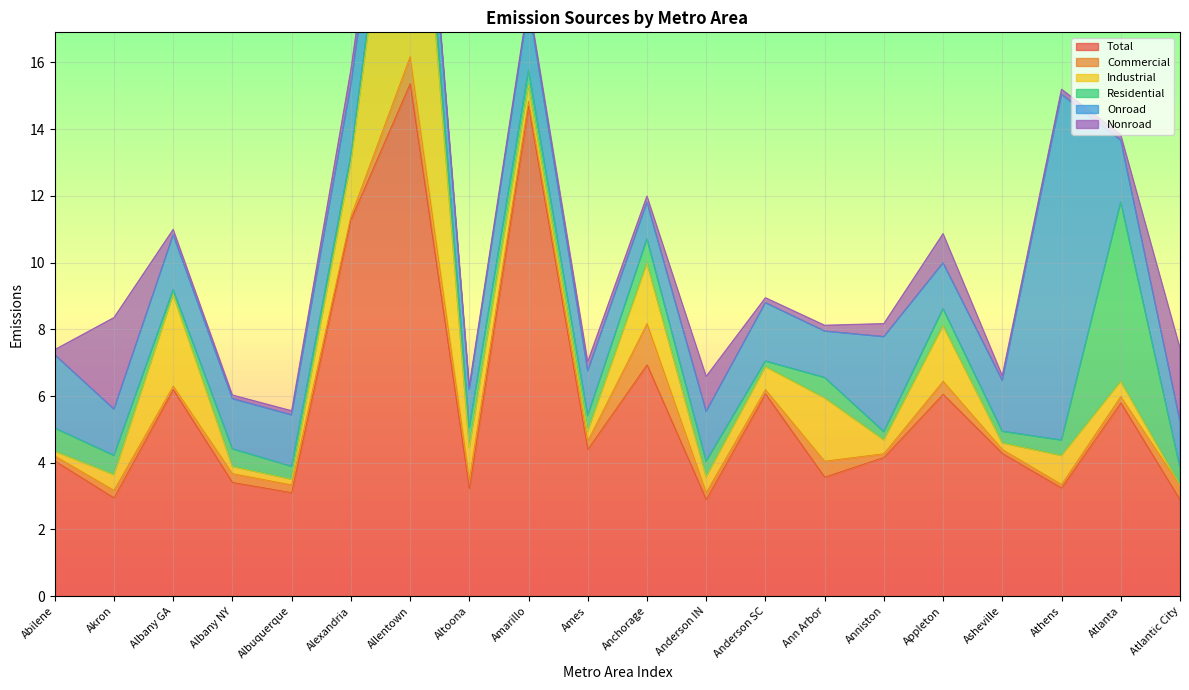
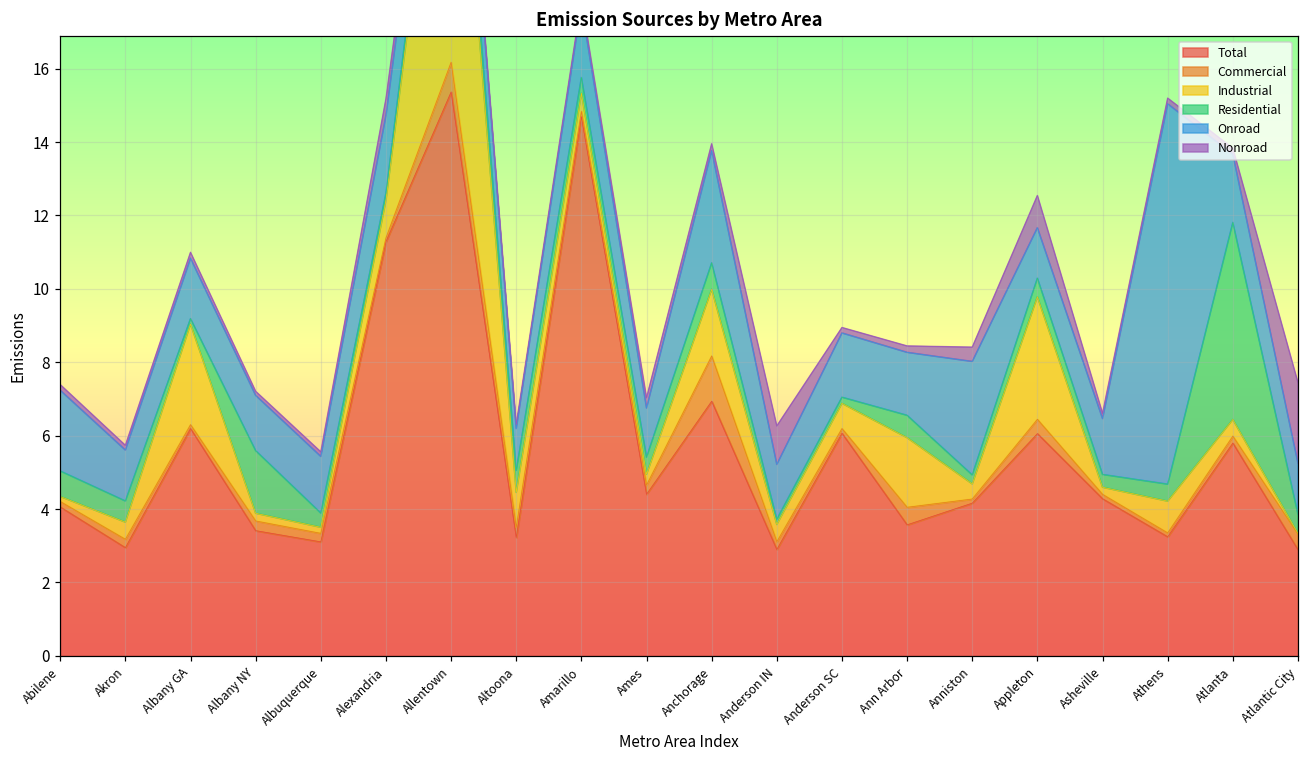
  {
    "Industrial": {
      "Abilene": 0.1,
      "Akron": 0.5,
      "Albany GA": 2.7,
      "Albany NY": 0.2,
      "Albuquerque": 0.2,
-     "Alexandria": 1.6,
+     "Alexandria": 1.0,
      "Altoona": 1.0,
      "Amarillo": 0.5,
      "Ames": 0.3,
      "Anchorage": 1.8,
      "Anderson IN": 0.5,
      "Anderson SC": 0.7,
      "Ann Arbor": 1.9,
      "Anniston": 0.4,
-     "Appleton": 1.7,
+     "Appleton": 3.3,
      "Asheville": 0.2,
      "Athens": 0.9,
      "Atlanta": 0.5
    },
    "Residential": {
      "Abilene": 0.7,
      "Akron": 0.6,
      "Albany GA": 0.1,
-     "Albany NY": 0.5,
+     "Albany NY": 1.7,
      "Albuquerque": 0.4,
      "Alexandria": 0.2,
      "Altoona": 0.6,
      "Amarillo": 0.4,
      "Ames": 0.5,
      "Anchorage": 0.7,
-     "Anderson IN": 0.5,
+     "Anderson IN": 0.1,
      "Anderson SC": 0.2,
      "Ann Arbor": 0.6,
      "Anniston": 0.2,
      "Appleton": 0.5,
      "Asheville": 0.3,
      "Athens": 0.5,
      "Atlanta": 5.4,
      "Atlantic City": 0.5
    },
    "Onroad": {
      "Abilene": 2.2,
      "Akron": 1.4,
      "Albany GA": 1.6,
      "Albany NY": 1.5,
      "Albuquerque": 1.5,
      "Alexandria": 2.1,
      "Altoona": 1.1,
      "Ames": 1.3,
-     "Anchorage": 1.1,
+     "Anchorage": 3.1,
      "Anderson IN": 1.5,
      "Anderson SC": 1.8,
-     "Ann Arbor": 1.4,
-     "Anniston": 2.9,
+     "Ann Arbor": 1.7,
+     "Anniston": 3.1,
      "Appleton": 1.4,
      "Asheville": 1.5,
      "Athens": 10.4,
      "Atlanta": 1.9,
      "Atlantic City": 1.4
    },
    "Nonroad": {
      "Abilene": 0.2,
-     "Akron": 2.7,
+     "Akron": 0.1,
      "Albany GA": 0.2,
      "Albany NY": 0.1,
      "Albuquerque": 0.1,
      "Alexandria": 0.5,
      "Altoona": 0.1,
      "Ames": 0.3,
      "Anchorage": 0.2,
      "Anderson IN": 1.0,
      "Anderson SC": 0.1,
      "Ann Arbor": 0.2,
      "Anniston": 0.4,
      "Appleton": 0.9,
      "Asheville": 0.1,
      "Athens": 0.2,
      "Atlanta": 0.2,
      "Atlantic City": 2.2
    }
  }
